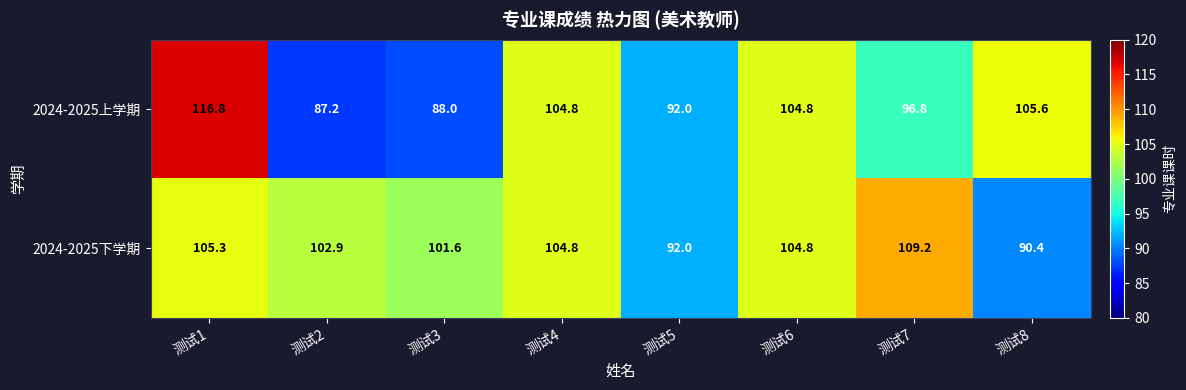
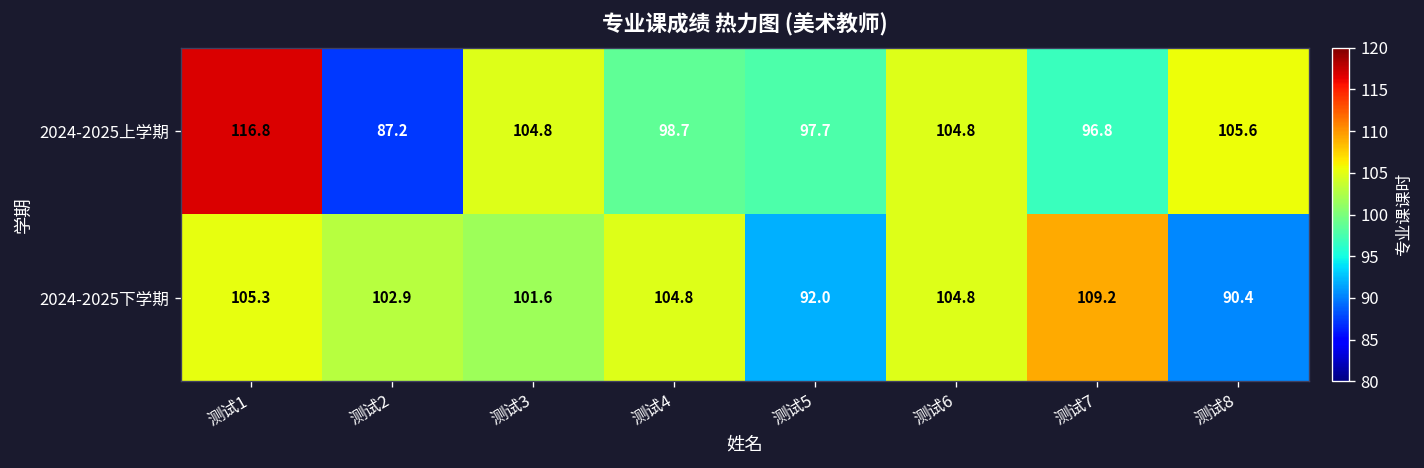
  {
    "2024-2025上学期": {
      "测试1": 116.8,
      "测试2": 87.2,
-     "测试3": 88.0,
-     "测试4": 104.8,
-     "测试5": 92.0,
+     "测试3": 104.8,
+     "测试4": 98.7,
+     "测试5": 97.7,
      "测试6": 104.8,
      "测试7": 96.8,
      "测试8": 105.6
    },
    "2024-2025下学期": {
      "测试1": 105.3,
      "测试2": 102.9,
      "测试3": 101.6,
      "测试4": 104.8,
      "测试5": 92.0,
      "测试6": 104.8,
      "测试7": 109.2,
      "测试8": 90.4
    }
  }
